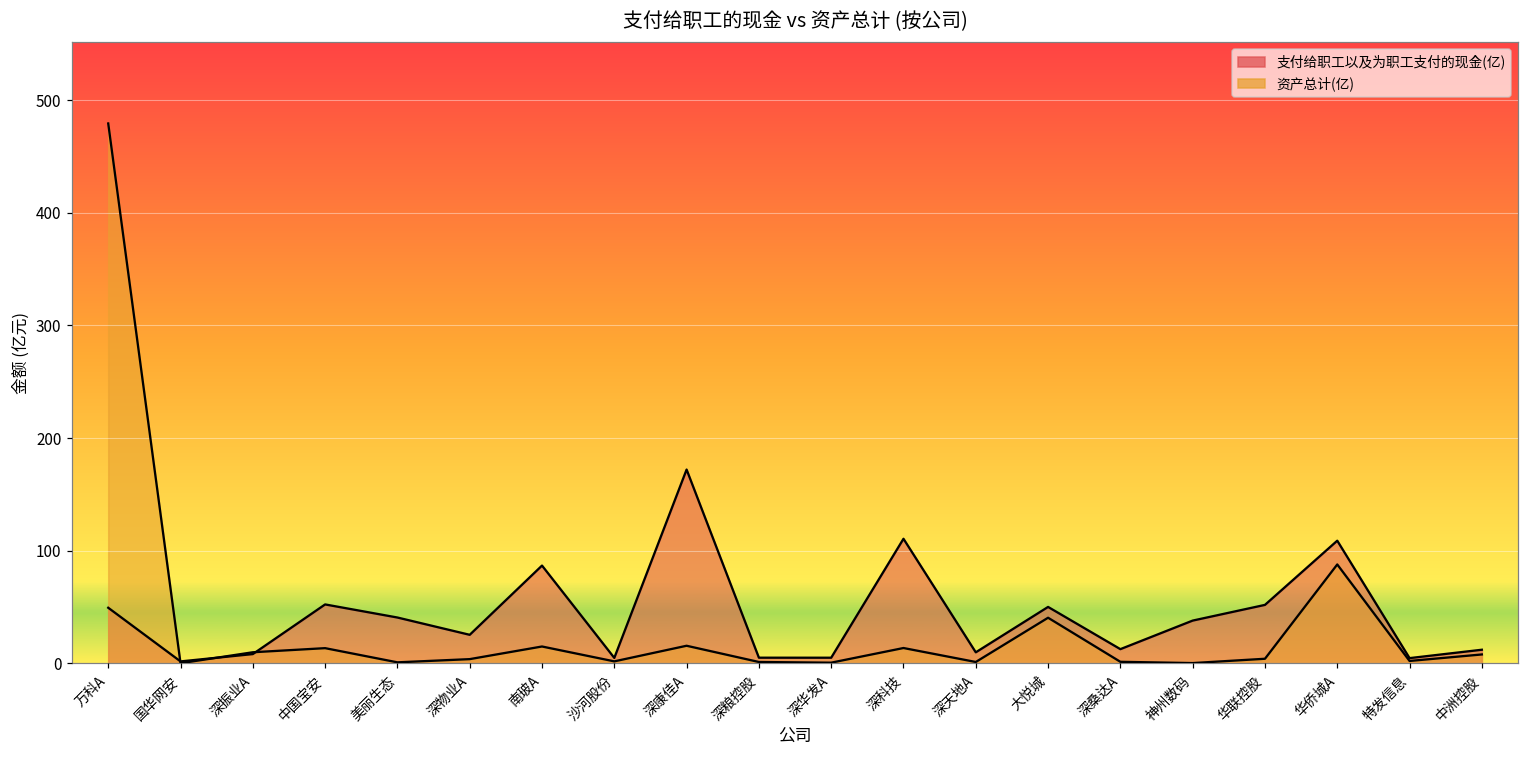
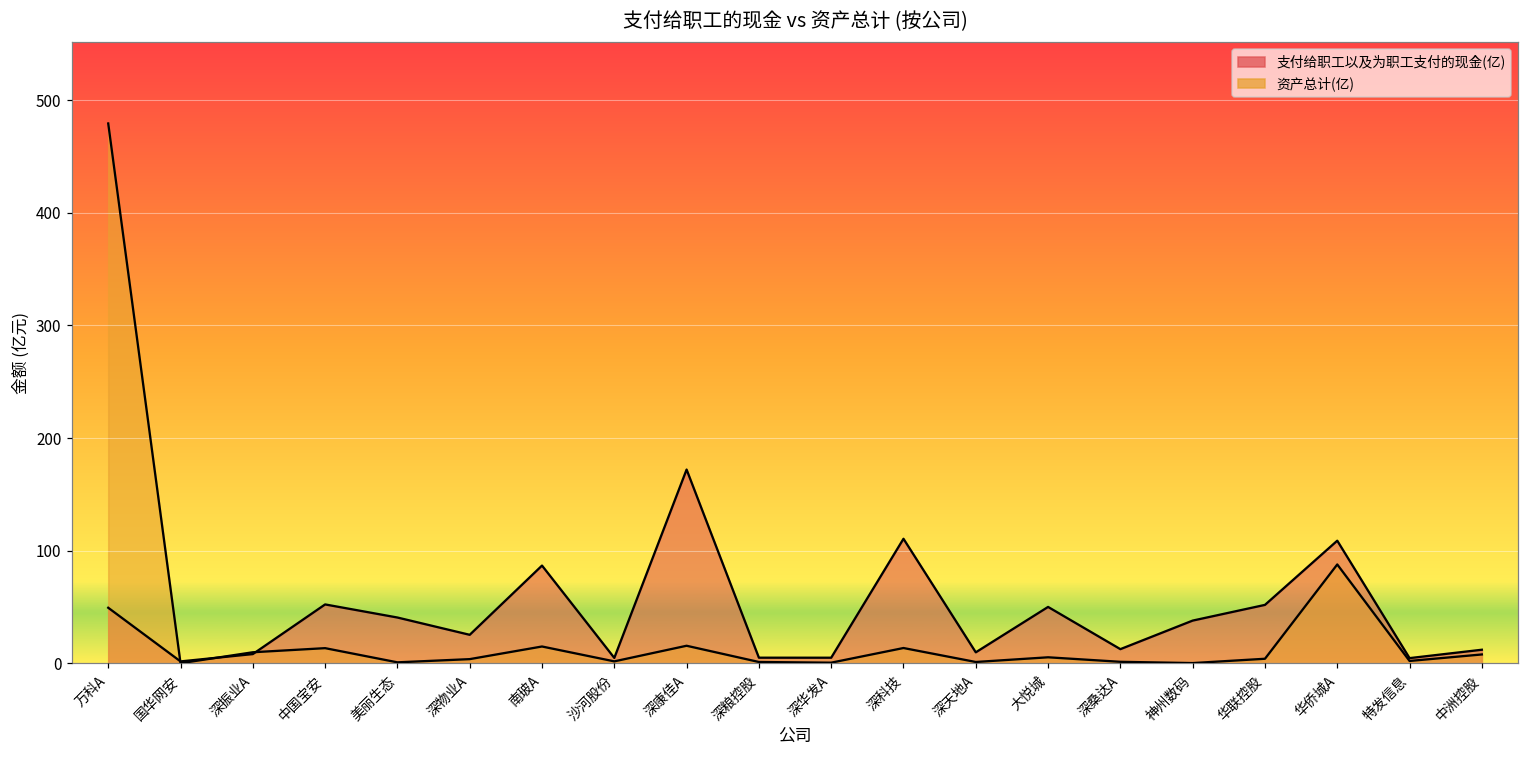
  {
    "支付给职工以及为职工支付的现金(亿)": {
      "万科A": 49,
      "中国宝安": 52,
      "美丽生态": 41,
      "深物业A": 25,
      "南玻A": 87,
      "沙河股份": 5,
      "深康佳A": 172,
      "深粮控股": 5,
      "深华发A": 5,
      "深科技": 111,
      "深天地A": 10,
      "大悦城": 50,
      "深桑达A": 13,
      "神州数码": 38,
      "华联控股": 52,
      "华侨城A": 109,
      "特发信息": 5,
      "中洲控股": 12
    },
    "资产总计(亿)": {
      "万科A": 479,
      "中国宝安": 14,
      "美丽生态": 1,
      "深物业A": 4,
      "南玻A": 15,
      "沙河股份": 2,
      "深康佳A": 16,
      "深粮控股": 1,
      "深华发A": 1,
      "深科技": 14,
      "深天地A": 1,
-     "大悦城": 41,
+     "大悦城": 6,
      "深桑达A": 2,
      "神州数码": 0,
      "华联控股": 4,
      "华侨城A": 88,
      "特发信息": 2,
      "中洲控股": 8
    }
  }
